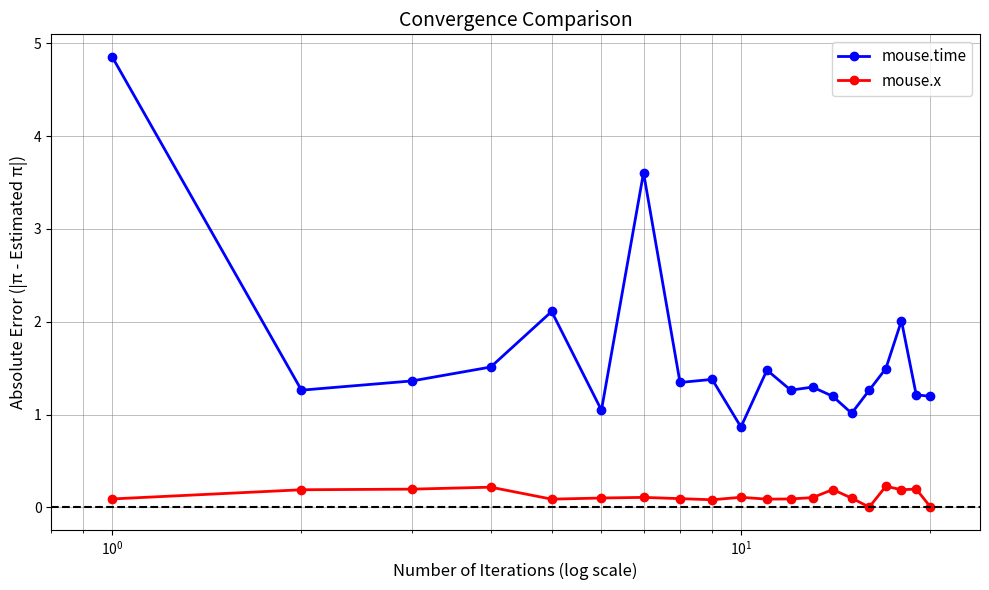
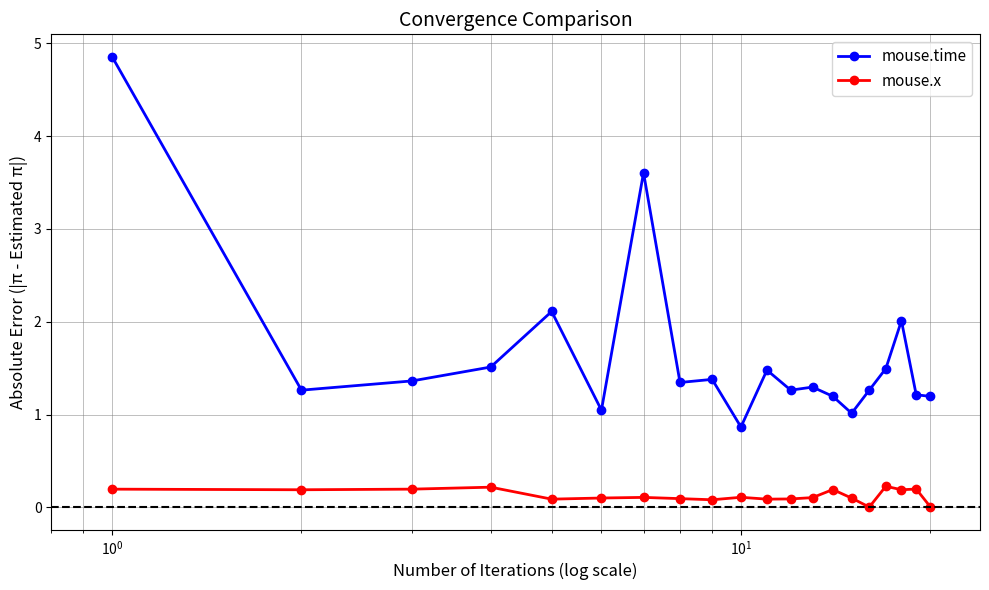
  {
    "mouse.time": {
      "10^0": 4.9,
      "10^1": 0.9
    },
    "mouse.x": {
-     "10^0": 0.1,
+     "10^0": 0.2,
      "10^1": 0.1
    }
  }
